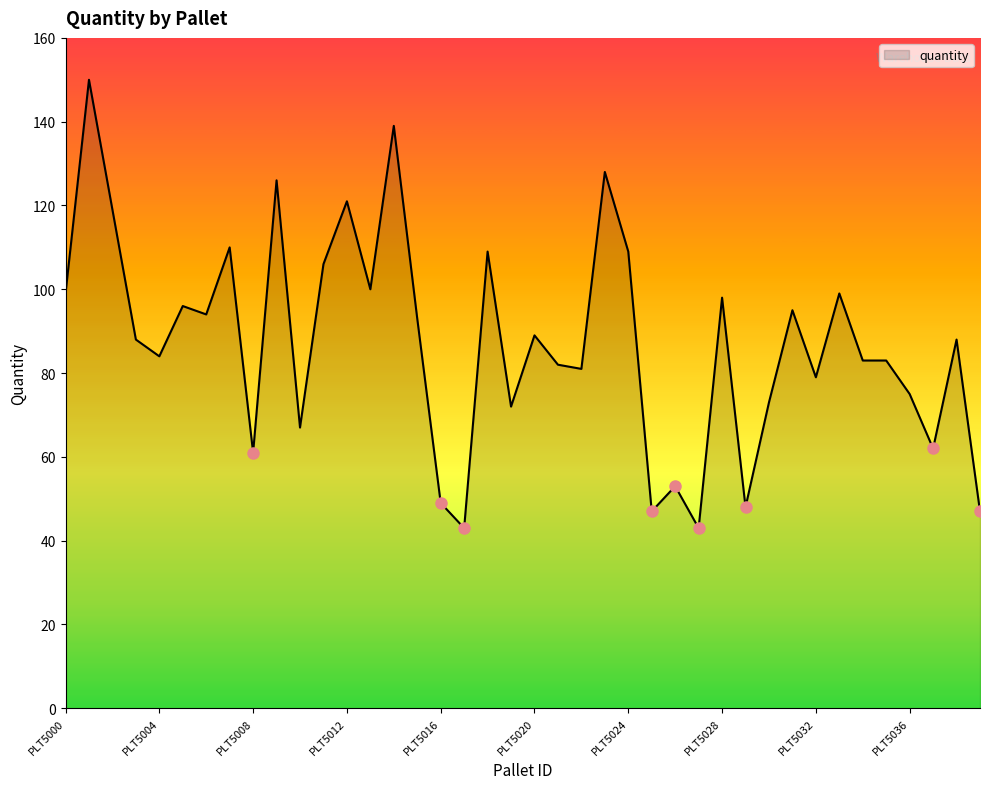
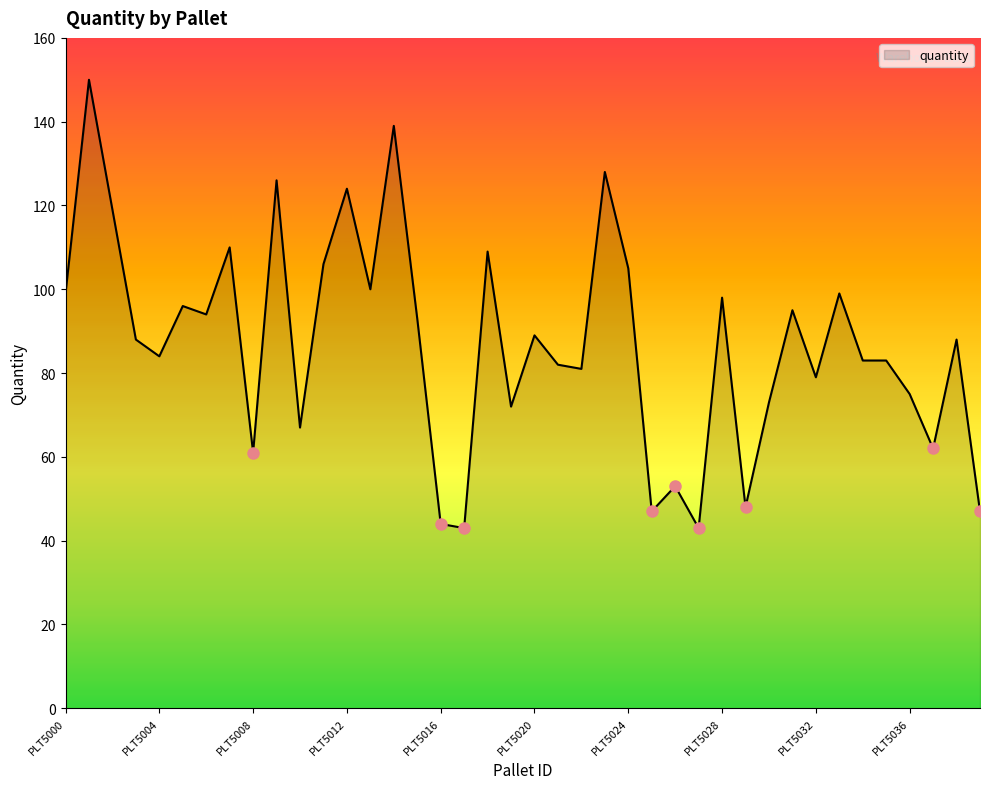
  {
    "quantity": {
      "PLT5000": 99,
      "PLT5004": 84,
-     "PLT5012": 121,
-     "PLT5016": 49,
+     "PLT5012": 124,
+     "PLT5016": 44,
      "PLT5020": 89,
-     "PLT5024": 109,
+     "PLT5024": 105,
      "PLT5028": 98,
      "PLT5032": 79,
      "PLT5036": 75
    }
  }
